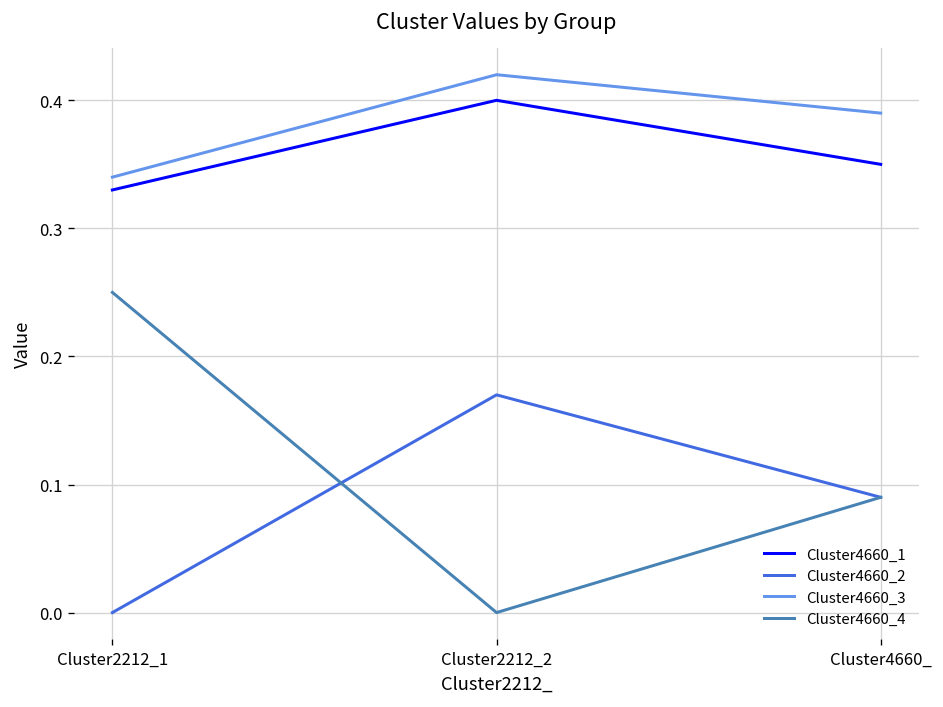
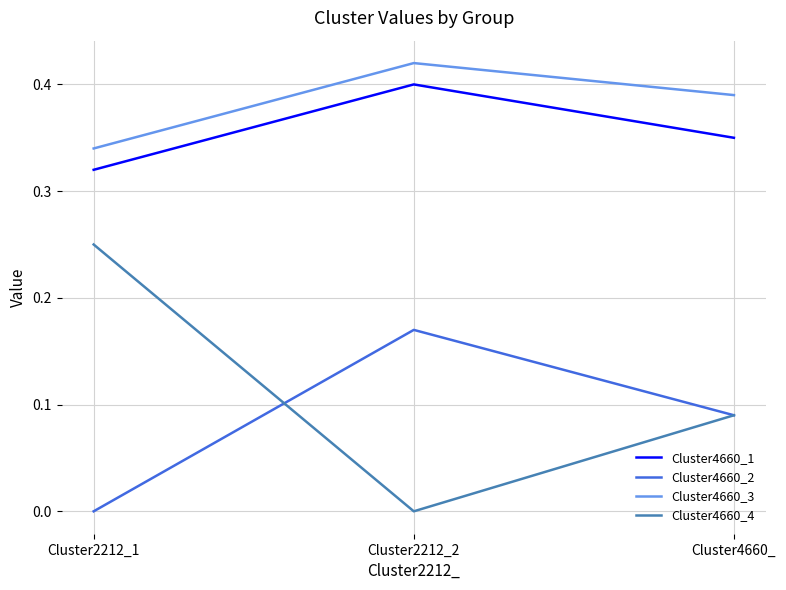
  {
    "Cluster4660_1": {
-     "Cluster2212_1": 0.33,
+     "Cluster2212_1": 0.32,
      "Cluster2212_2": 0.40,
      "Cluster4660_": 0.35
    }
  }
